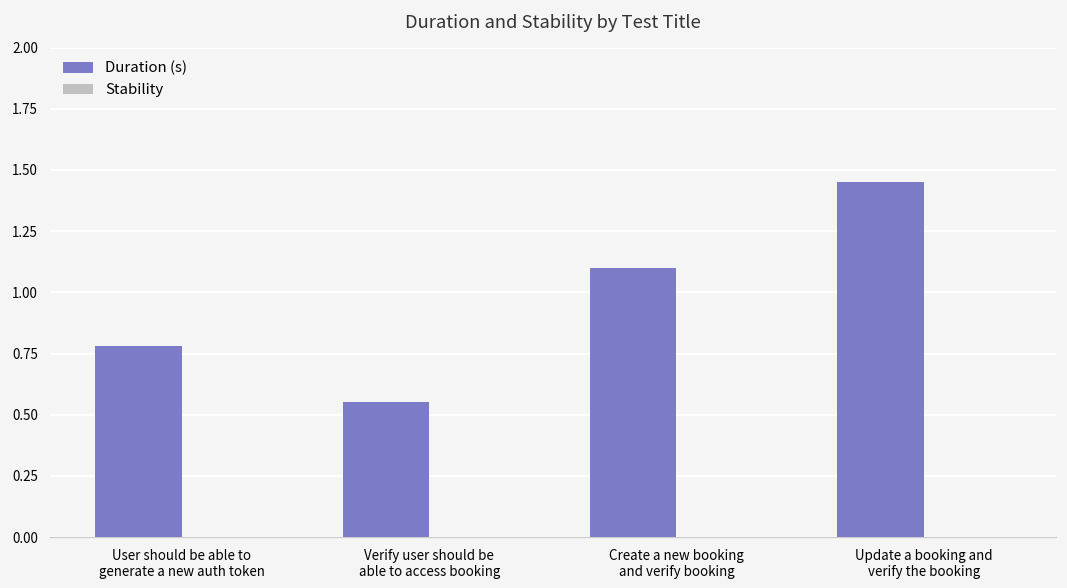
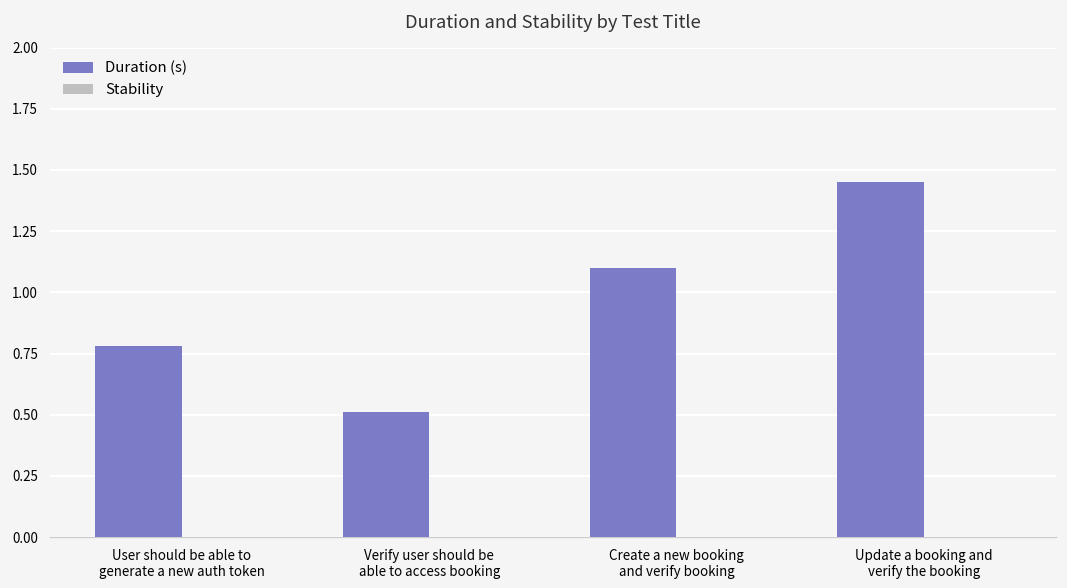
  {
    "Duration (s)": {
      "User should be able to generate a new auth token": 0.78,
-     "Verify user should be able to access booking": 0.55,
+     "Verify user should be able to access booking": 0.51,
      "Create a new booking and verify booking": 1.10,
      "Update a booking and verify the booking": 1.45
    },
    "Stability": {
      "User should be able to generate a new auth token": 0.00,
      "Verify user should be able to access booking": 0.00,
      "Create a new booking and verify booking": 0.00,
      "Update a booking and verify the booking": 0.00
    }
  }
